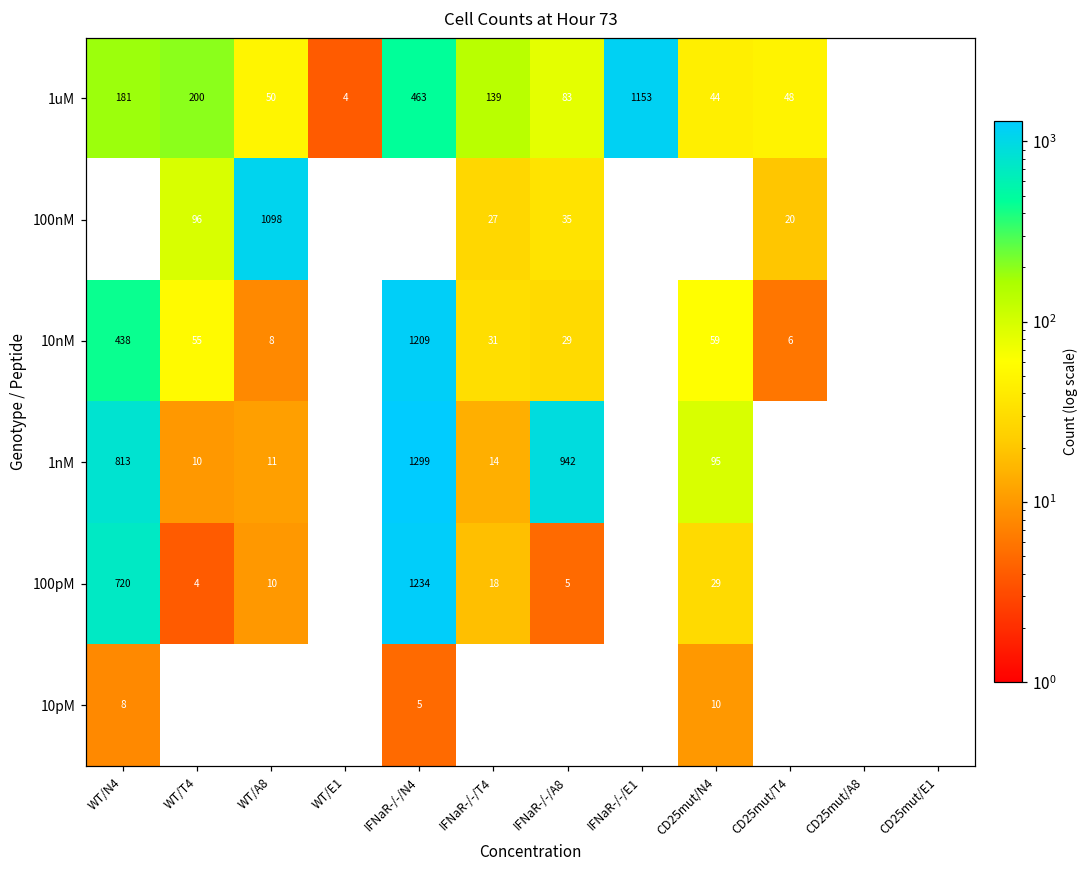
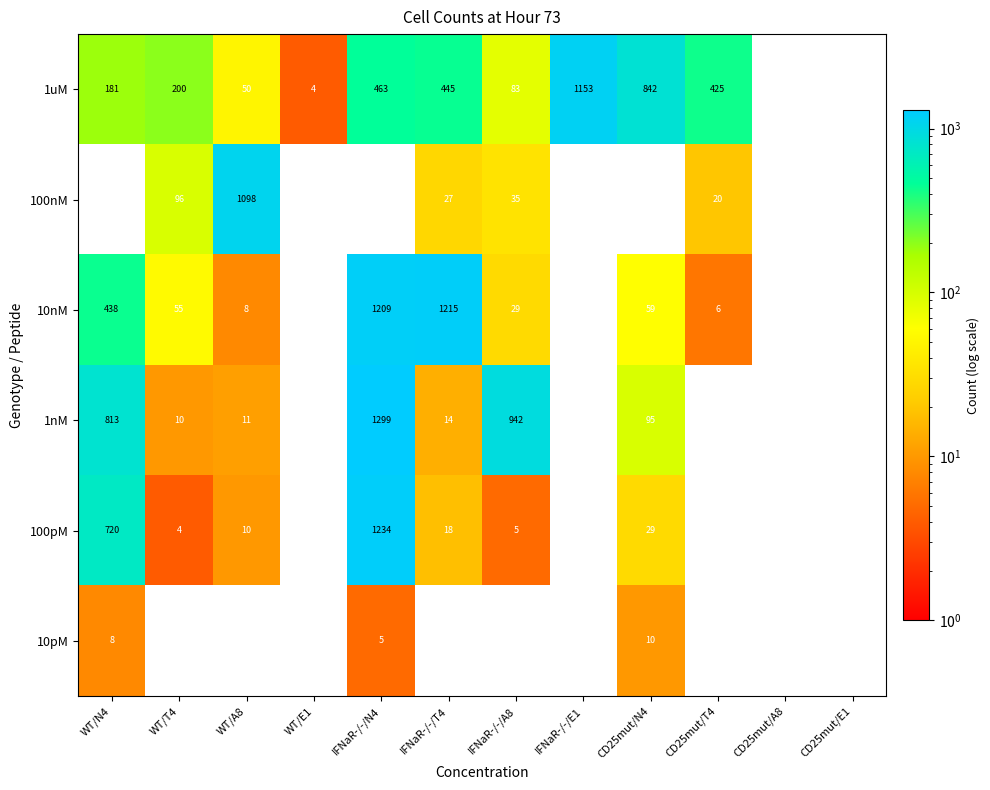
  {
    "1uM": {
      "WT/N4": 181,
      "WT/T4": 200,
      "WT/A8": 50,
      "WT/E1": 4,
      "IFNaR-/-/N4": 463,
-     "IFNaR-/-/T4": 139,
+     "IFNaR-/-/T4": 445,
      "IFNaR-/-/A8": 83,
      "IFNaR-/-/E1": 1153,
-     "CD25mut/N4": 44,
-     "CD25mut/T4": 48
+     "CD25mut/N4": 842,
+     "CD25mut/T4": 425
    },
    "100nM": {
      "WT/T4": 96,
      "WT/A8": 1098,
      "IFNaR-/-/T4": 27,
      "IFNaR-/-/A8": 35,
      "CD25mut/T4": 20
    },
    "10nM": {
      "WT/N4": 438,
      "WT/T4": 55,
      "WT/A8": 8,
      "IFNaR-/-/N4": 1209,
-     "IFNaR-/-/T4": 31,
+     "IFNaR-/-/T4": 1215,
      "IFNaR-/-/A8": 29,
      "CD25mut/N4": 59,
      "CD25mut/T4": 6
    },
    "1nM": {
      "WT/N4": 813,
      "WT/T4": 10,
      "WT/A8": 11,
      "IFNaR-/-/N4": 1299,
      "IFNaR-/-/T4": 14,
      "IFNaR-/-/A8": 942,
      "CD25mut/N4": 95
    },
    "100pM": {
      "WT/N4": 720,
      "WT/T4": 4,
      "WT/A8": 10,
      "IFNaR-/-/N4": 1234,
      "IFNaR-/-/T4": 18,
      "IFNaR-/-/A8": 5,
      "CD25mut/N4": 29
    },
    "10pM": {
      "WT/N4": 8,
      "IFNaR-/-/N4": 5,
      "CD25mut/N4": 10
    }
  }
